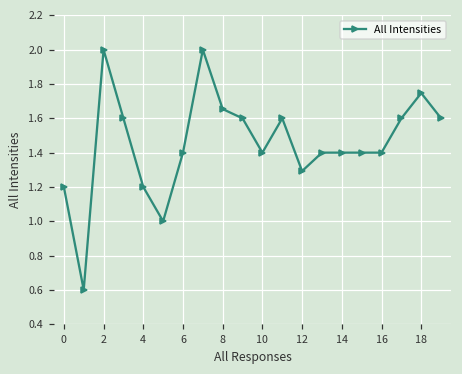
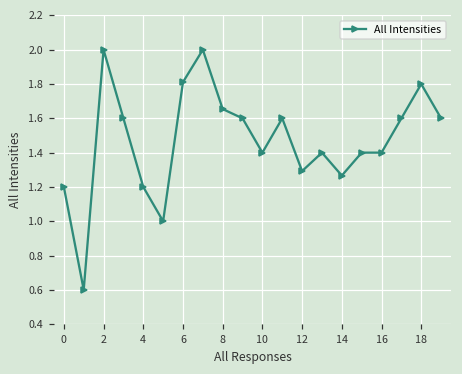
  {
    "0": 1.20,
    "2": 2.00,
    "4": 1.20,
-   "6": 1.40,
+   "6": 1.81,
    "8": 1.65,
    "10": 1.40,
    "12": 1.29,
-   "14": 1.40,
+   "14": 1.27,
    "16": 1.40,
-   "18": 1.75
+   "18": 1.80
  }
